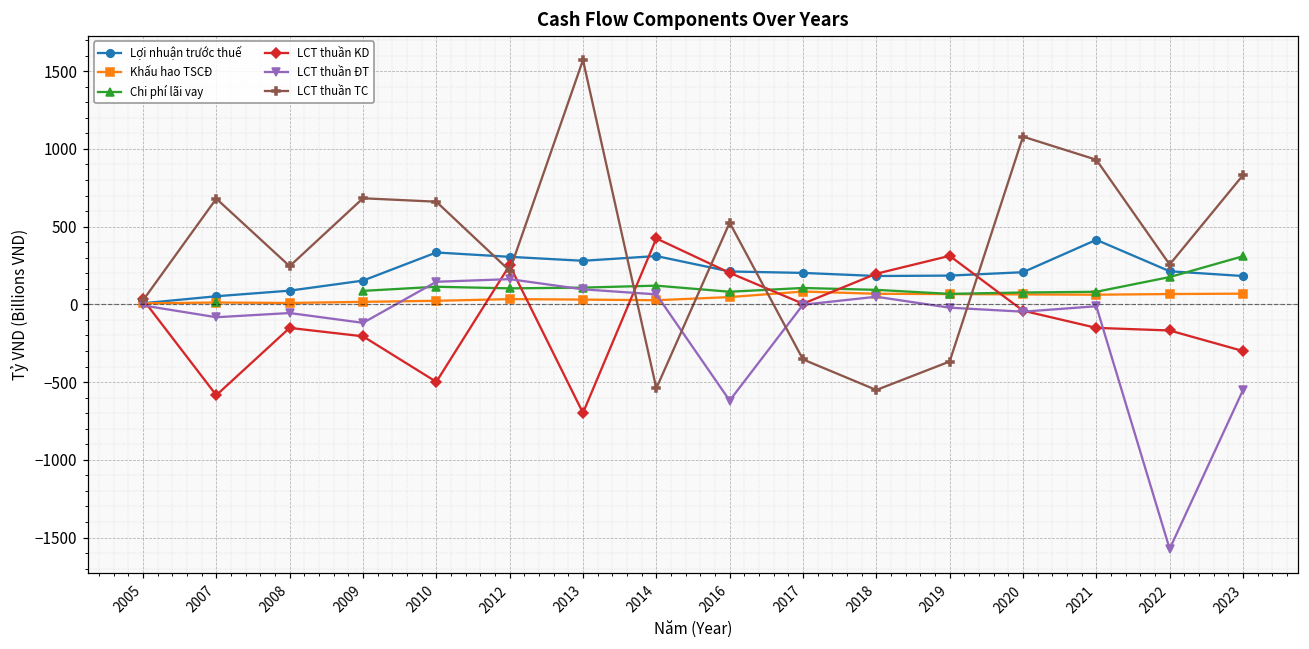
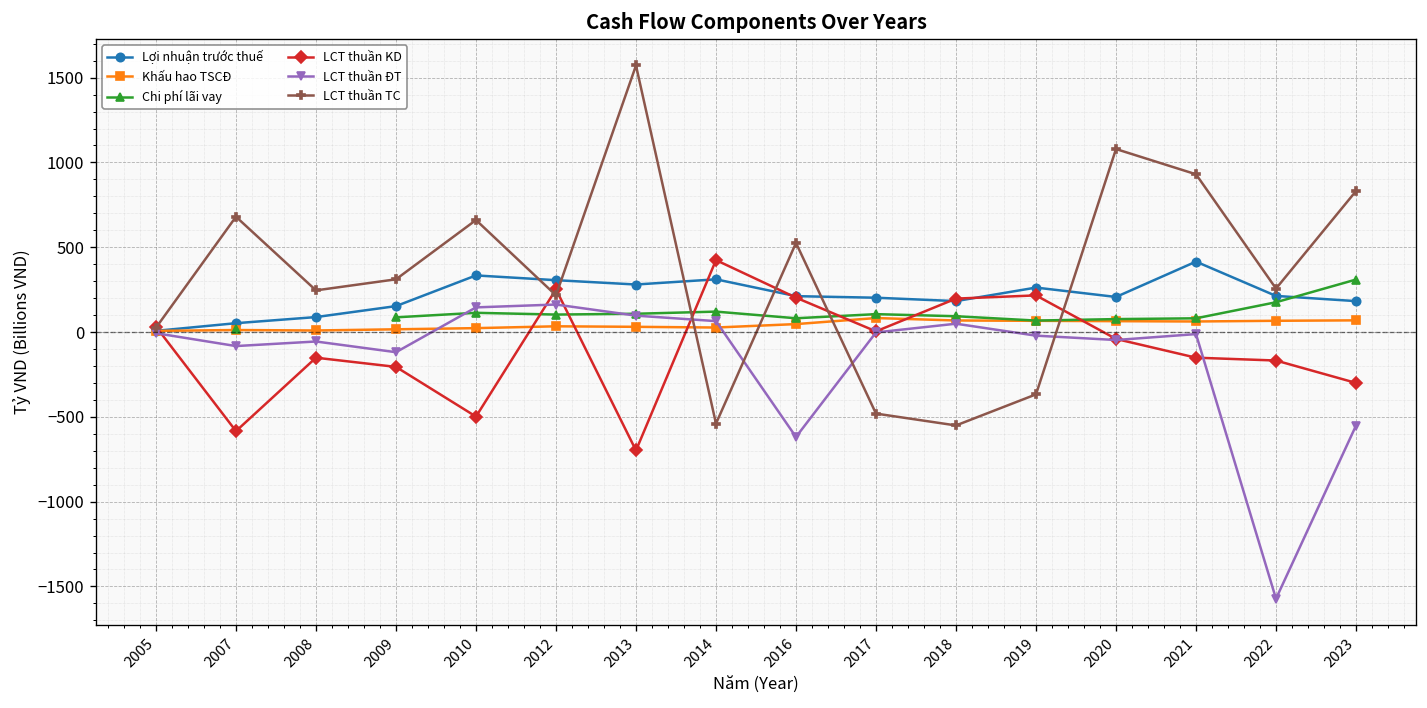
  {
    "Lợi nhuận trước thuế": {
      "2007": 50,
      "2008": 90,
      "2009": 150,
      "2010": 330,
      "2012": 310,
      "2013": 280,
      "2014": 310,
      "2017": 200,
-     "2019": 190,
+     "2019": 260,
      "2020": 210,
      "2021": 420,
      "2022": 210,
      "2023": 180
    },
    "Khấu hao TSCĐ": {
      "2008": 10,
      "2009": 20,
      "2010": 20,
      "2012": 30,
      "2013": 30,
      "2014": 30,
      "2016": 50,
      "2017": 80,
      "2018": 70,
      "2021": 60,
      "2022": 70,
      "2023": 70
    },
    "Chi phí lãi vay": {
      "2009": 90,
      "2010": 110,
      "2012": 100,
      "2014": 120,
      "2016": 80,
      "2017": 110,
      "2018": 90,
      "2021": 80,
      "2022": 180,
      "2023": 310
    },
    "LCT thuần KD": {
      "2007": -580,
      "2008": -150,
      "2009": -210,
      "2010": -500,
      "2012": 250,
      "2013": -700,
      "2014": 420,
-     "2019": 310,
+     "2019": 220,
      "2021": -150,
      "2022": -170,
      "2023": -300
    },
    "LCT thuần ĐT": {
      "2007": -80,
      "2008": -60,
      "2009": -120,
      "2010": 150,
      "2012": 160,
      "2014": 60,
      "2016": -620,
      "2018": 50,
      "2019": -20,
      "2021": -10,
      "2022": -1570,
      "2023": -550
    },
    "LCT thuần TC": {
      "2007": 680,
      "2008": 250,
-     "2009": 680,
+     "2009": 310,
      "2010": 660,
      "2012": 220,
      "2013": 1570,
      "2014": -540,
      "2016": 530,
-     "2017": -350,
+     "2017": -480,
      "2018": -550,
      "2019": -370,
      "2020": 1080,
      "2021": 930,
      "2022": 260,
      "2023": 830
    }
  }
